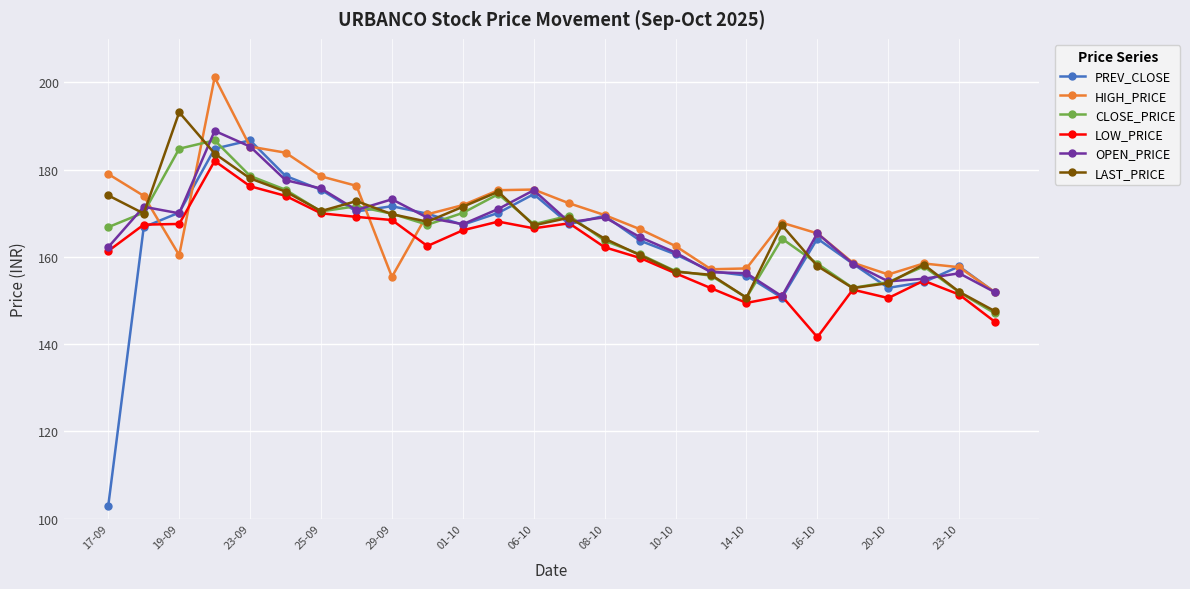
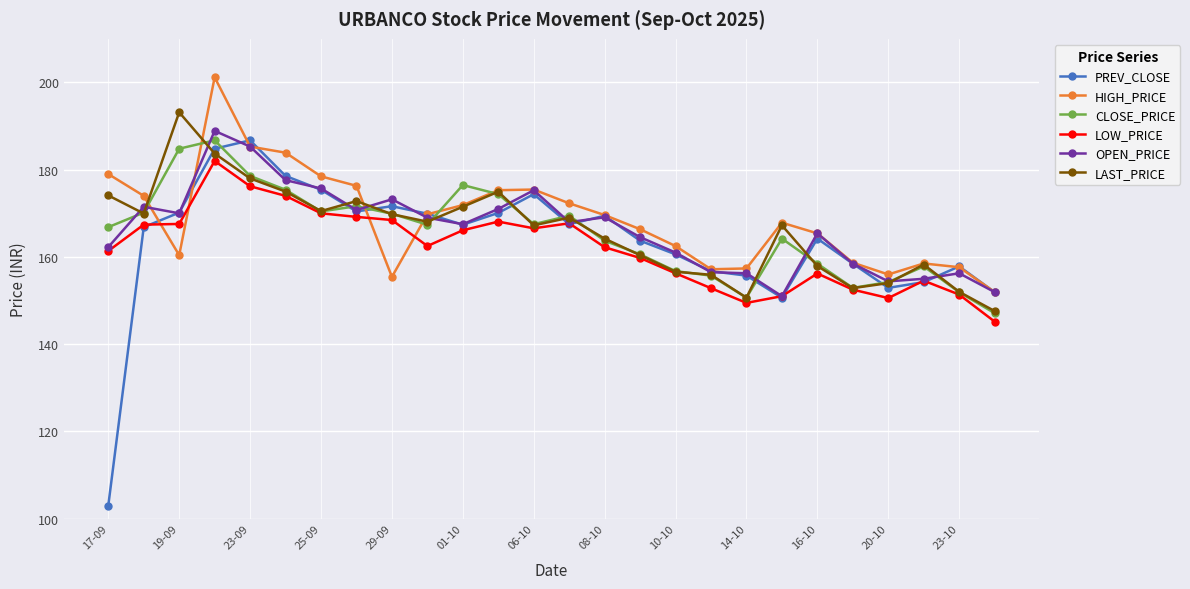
  {
    "PREV_CLOSE": {
      "17-09": 103,
      "23-09": 187,
      "29-09": 172,
      "06-10": 174,
      "16-10": 164,
      "20-10": 153
    },
    "HIGH_PRICE": {
      "17-09": 179,
      "19-09": 160,
      "25-09": 178,
      "29-09": 155,
      "10-10": 162,
      "14-10": 157,
      "20-10": 156
    },
    "CLOSE_PRICE": {
      "17-09": 167,
      "19-09": 185,
-     "01-10": 170
+     "01-10": 176
    },
    "LOW_PRICE": {
      "17-09": 161,
      "19-09": 168,
      "23-09": 176,
      "29-09": 168,
      "01-10": 166,
      "06-10": 167,
      "08-10": 162,
      "14-10": 149,
-     "16-10": 142,
+     "16-10": 156,
      "20-10": 151
    },
    "OPEN_PRICE": {
      "17-09": 162,
      "29-09": 173,
      "23-10": 156
    },
    "LAST_PRICE": {
      "17-09": 174,
      "19-09": 193
    }
  }
